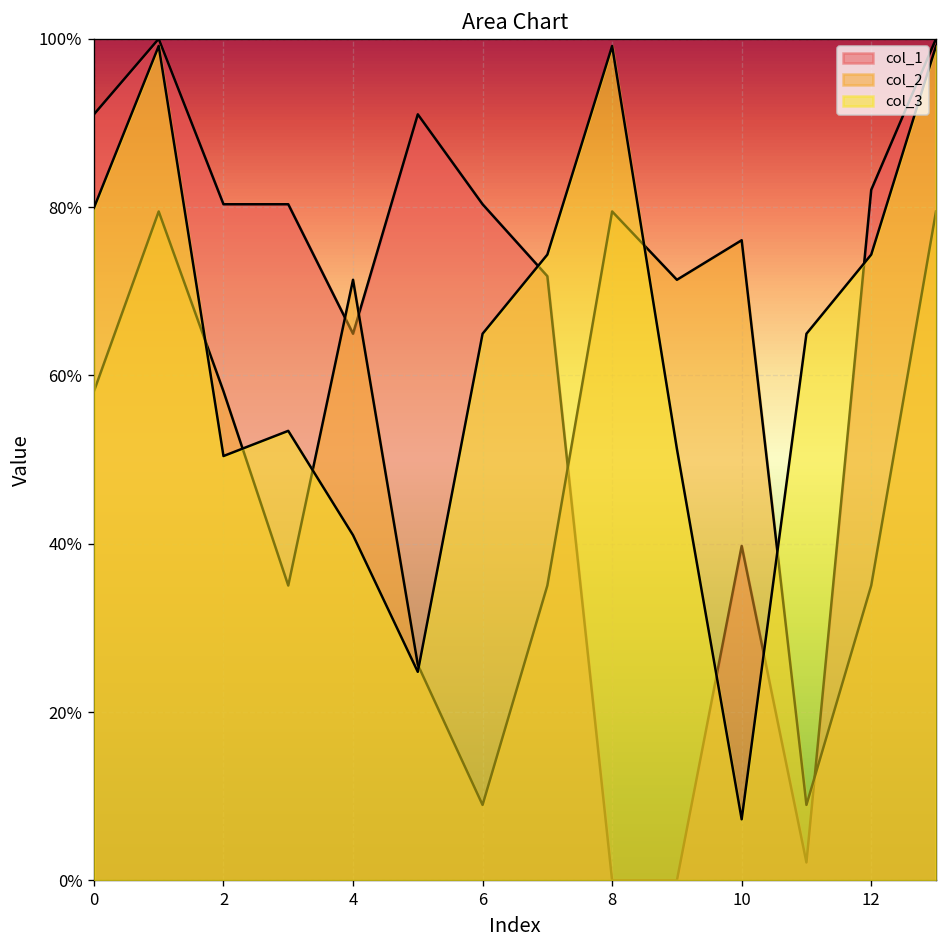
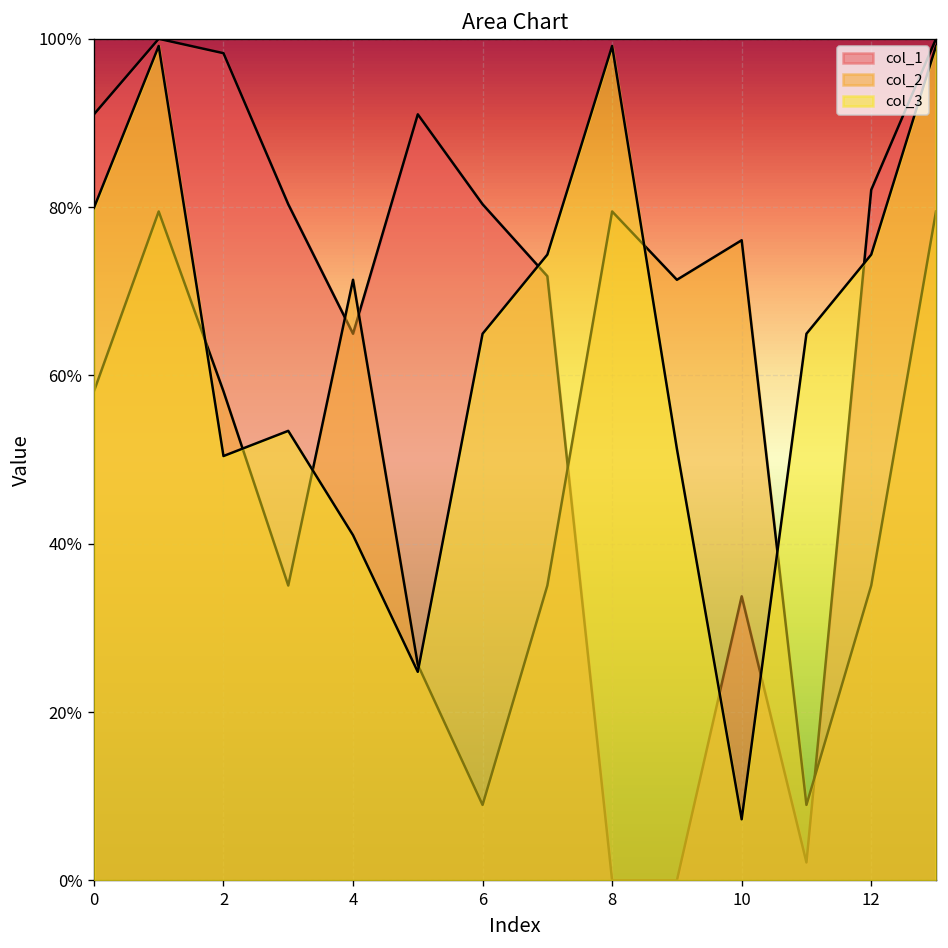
  {
    "col_1": {
      "0": "91%",
-     "2": "80%",
+     "2": "98%",
      "4": "65%",
      "6": "80%",
      "8": "0%",
-     "10": "40%",
+     "10": "34%",
      "12": "82%"
    }
  }
